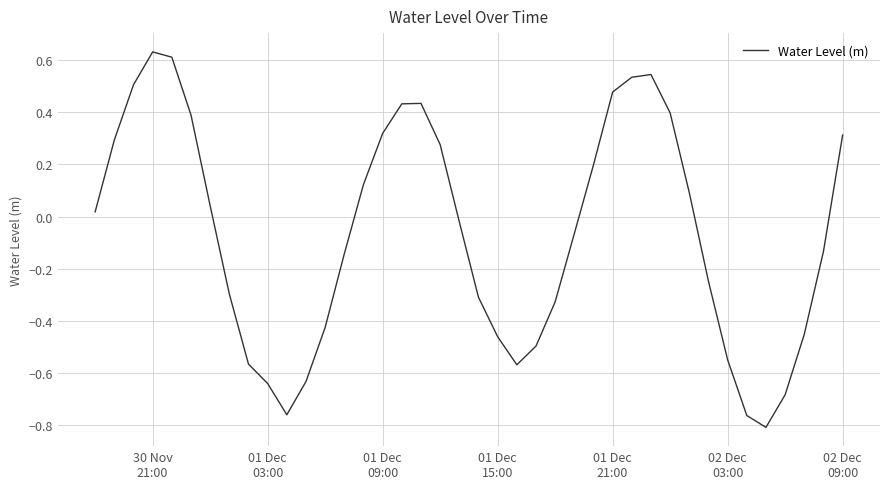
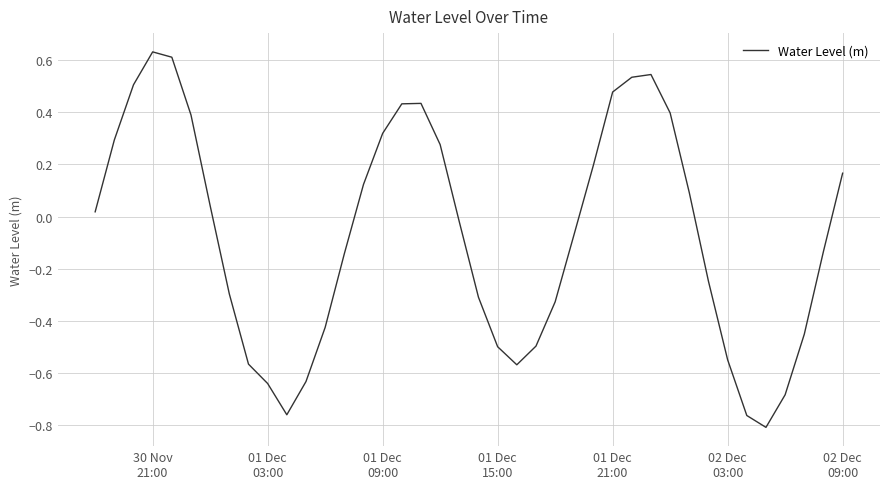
  {
    "30 Nov 21:00": 0.63,
    "01 Dec 03:00": -0.64,
    "01 Dec 09:00": 0.32,
-   "01 Dec 15:00": -0.46,
+   "01 Dec 15:00": -0.50,
    "01 Dec 21:00": 0.48,
    "02 Dec 03:00": -0.55,
-   "02 Dec 09:00": 0.31
+   "02 Dec 09:00": 0.17
  }
